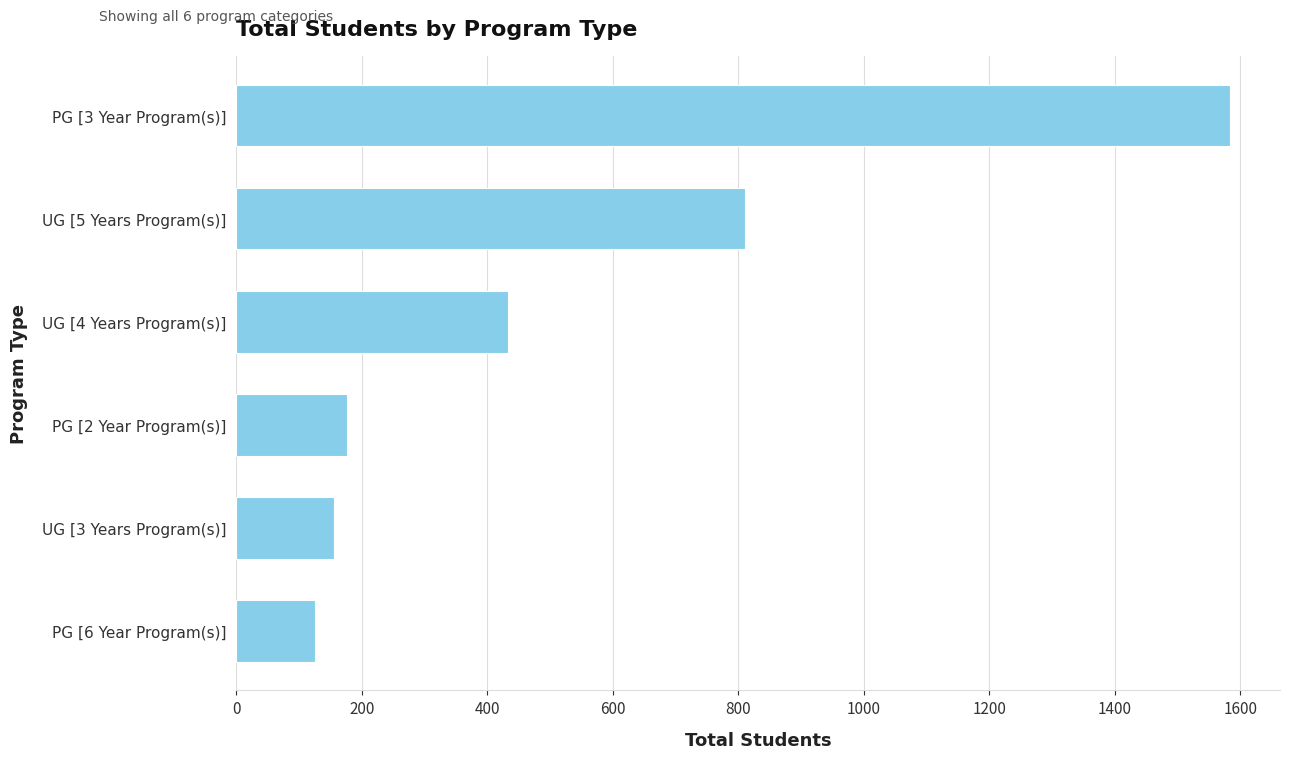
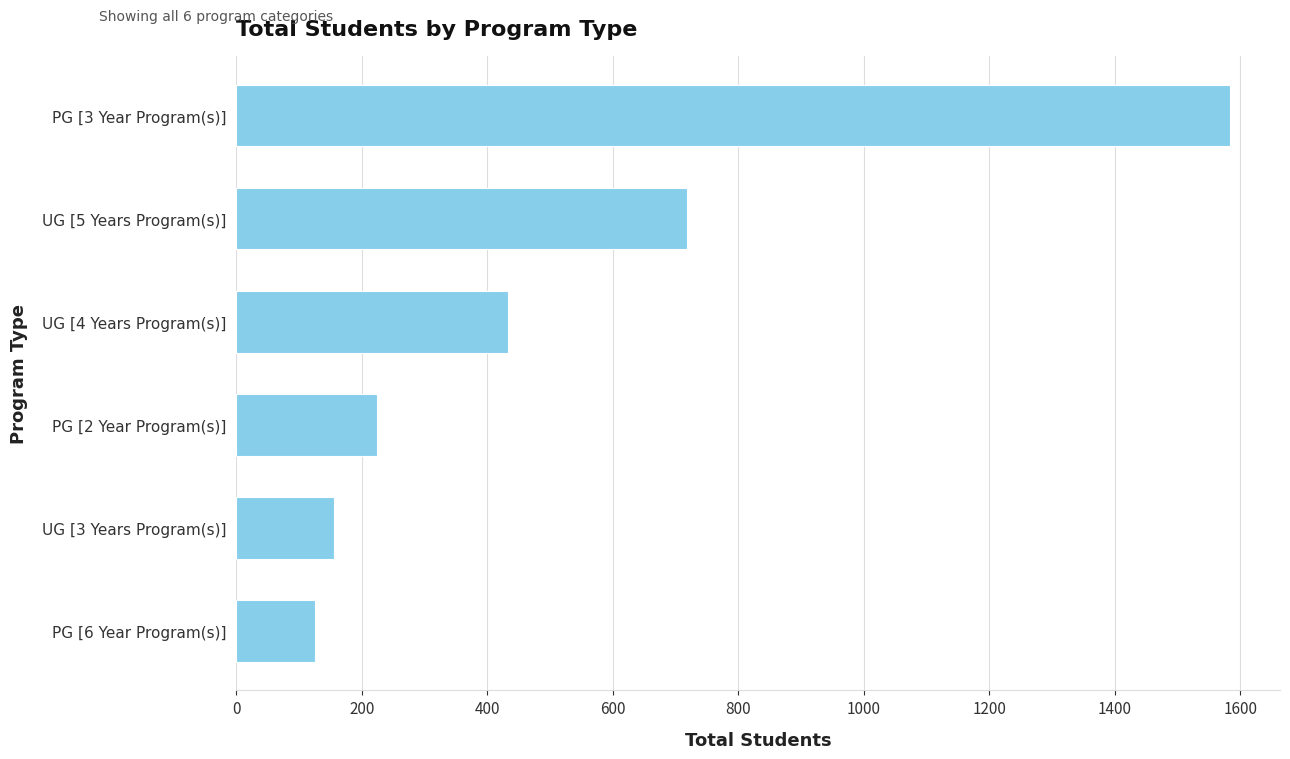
  {
    "PG [3 Year Program(s)]": 1580,
-   "UG [5 Years Program(s)]": 810,
+   "UG [5 Years Program(s)]": 720,
    "UG [4 Years Program(s)]": 430,
-   "PG [2 Year Program(s)]": 180,
+   "PG [2 Year Program(s)]": 220,
    "UG [3 Years Program(s)]": 160,
    "PG [6 Year Program(s)]": 130
  }
